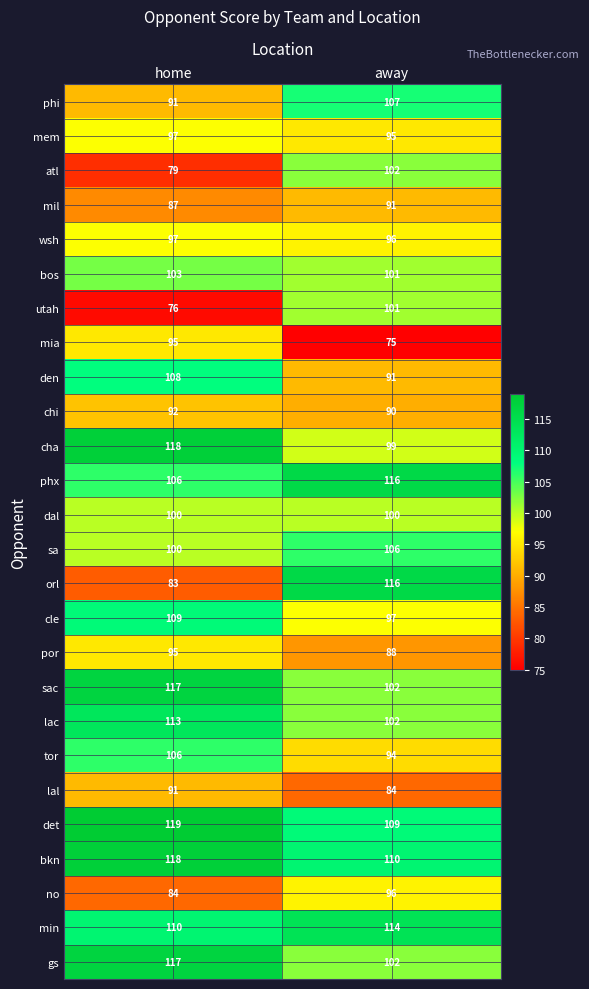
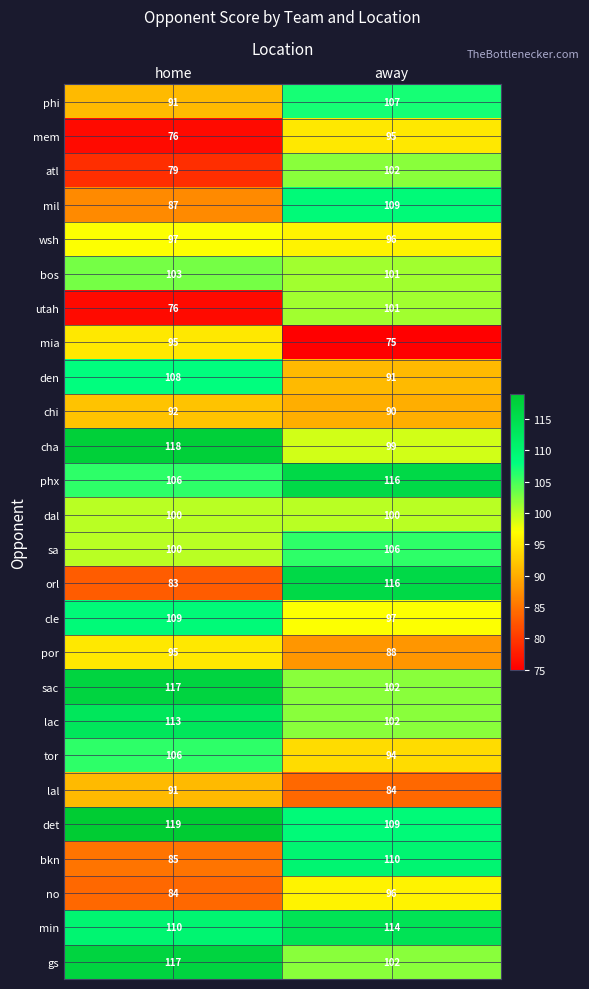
  {
    "phi": {
      "home": 91,
      "away": 107
    },
    "mem": {
-     "home": 97,
+     "home": 76,
      "away": 95
    },
    "atl": {
      "home": 79,
      "away": 102
    },
    "mil": {
      "home": 87,
-     "away": 91
+     "away": 109
    },
    "wsh": {
      "home": 97,
      "away": 96
    },
    "bos": {
      "home": 103,
      "away": 101
    },
    "utah": {
      "home": 76,
      "away": 101
    },
    "mia": {
      "home": 95,
      "away": 75
    },
    "den": {
      "home": 108,
      "away": 91
    },
    "chi": {
      "home": 92,
      "away": 90
    },
    "cha": {
      "home": 118,
      "away": 99
    },
    "phx": {
      "home": 106,
      "away": 116
    },
    "dal": {
      "home": 100,
      "away": 100
    },
    "sa": {
      "home": 100,
      "away": 106
    },
    "orl": {
      "home": 83,
      "away": 116
    },
    "cle": {
      "home": 109,
      "away": 97
    },
    "por": {
      "home": 95,
      "away": 88
    },
    "sac": {
      "home": 117,
      "away": 102
    },
    "lac": {
      "home": 113,
      "away": 102
    },
    "tor": {
      "home": 106,
      "away": 94
    },
    "lal": {
      "home": 91,
      "away": 84
    },
    "det": {
      "home": 119,
      "away": 109
    },
    "bkn": {
-     "home": 118,
+     "home": 85,
      "away": 110
    },
    "no": {
      "home": 84,
      "away": 96
    },
    "min": {
      "home": 110,
      "away": 114
    },
    "gs": {
      "home": 117,
      "away": 102
    }
  }
